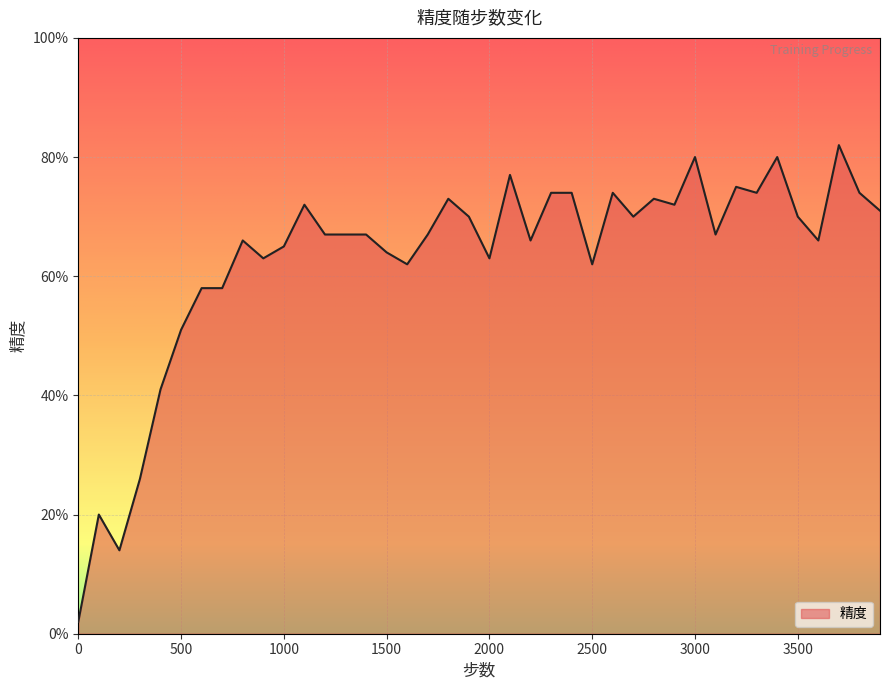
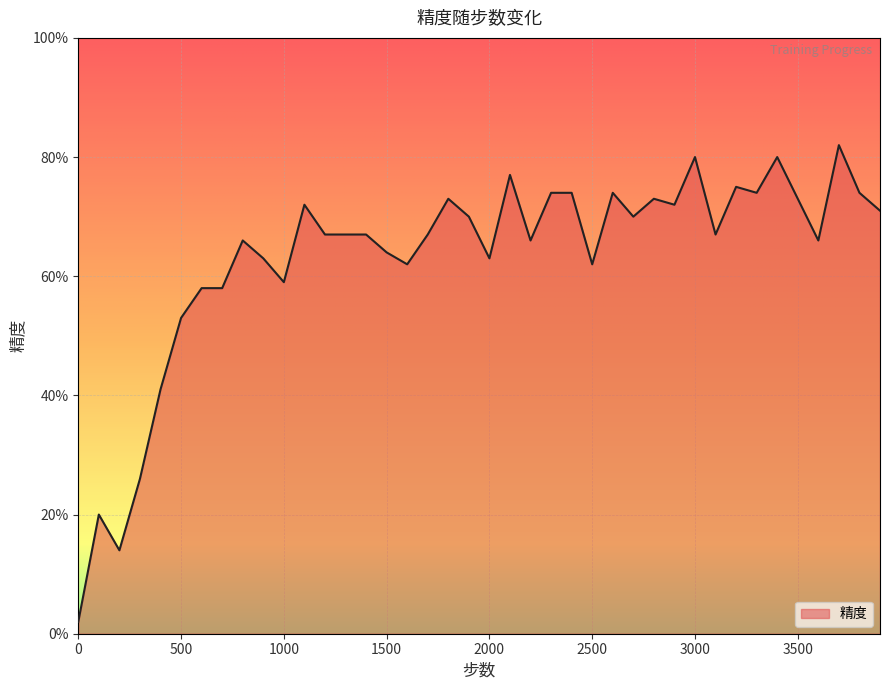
  {
    "0": "2%",
-   "500": "51%",
-   "1000": "65%",
+   "500": "53%",
+   "1000": "59%",
    "1500": "64%",
    "2000": "63%",
    "2500": "62%",
    "3000": "80%",
-   "3500": "70%"
+   "3500": "73%"
  }
